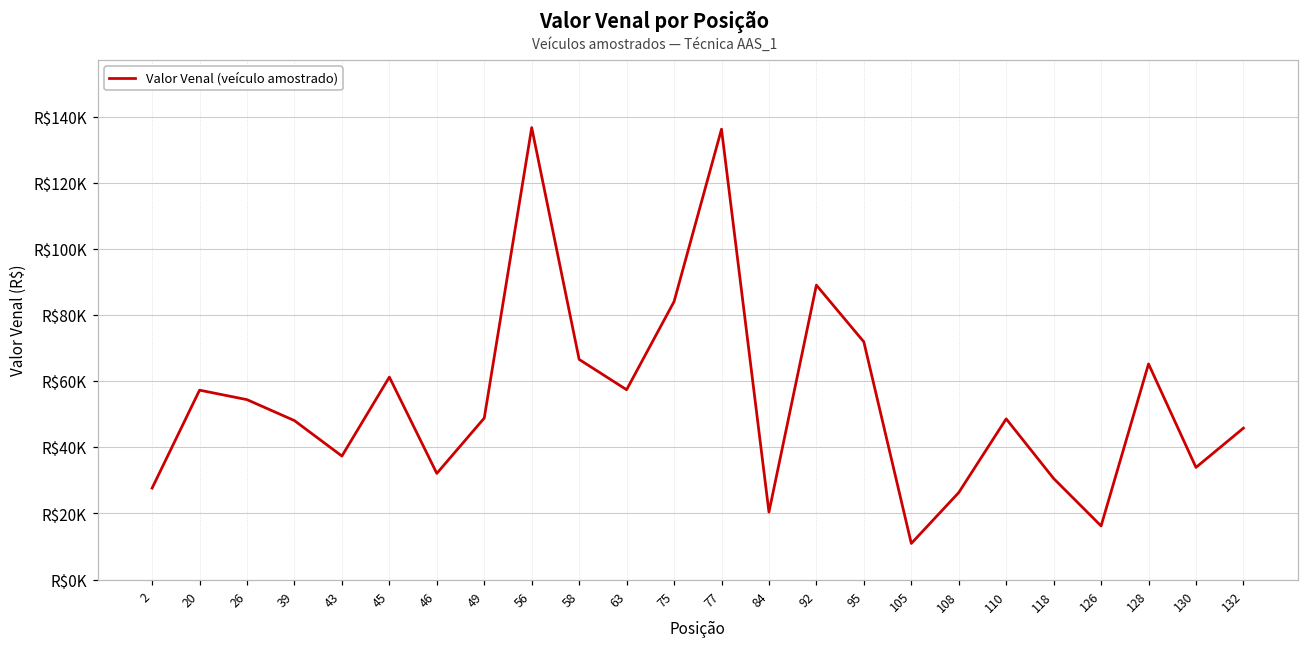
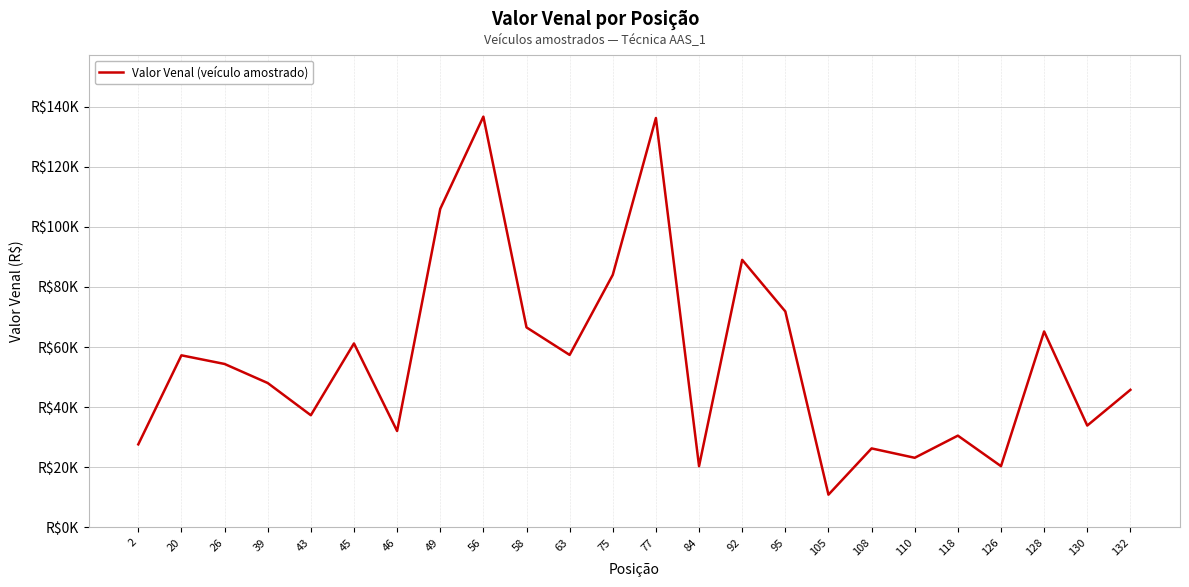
  {
    "2": "R$28000",
    "20": "R$57000",
    "26": "R$54000",
    "39": "R$48000",
    "43": "R$37000",
    "45": "R$61000",
    "46": "R$32000",
-   "49": "R$49000",
+   "49": "R$106000",
    "56": "R$137000",
    "58": "R$67000",
    "63": "R$57000",
    "75": "R$84000",
    "77": "R$136000",
    "84": "R$20000",
    "92": "R$89000",
    "95": "R$72000",
    "105": "R$11000",
    "108": "R$26000",
-   "110": "R$49000",
+   "110": "R$23000",
    "118": "R$31000",
-   "126": "R$16000",
+   "126": "R$20000",
    "128": "R$65000",
    "130": "R$34000",
    "132": "R$46000"
  }
